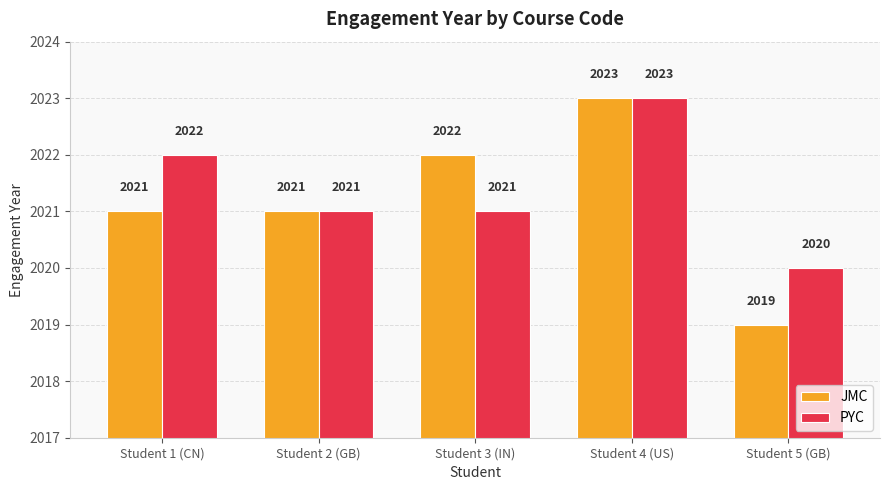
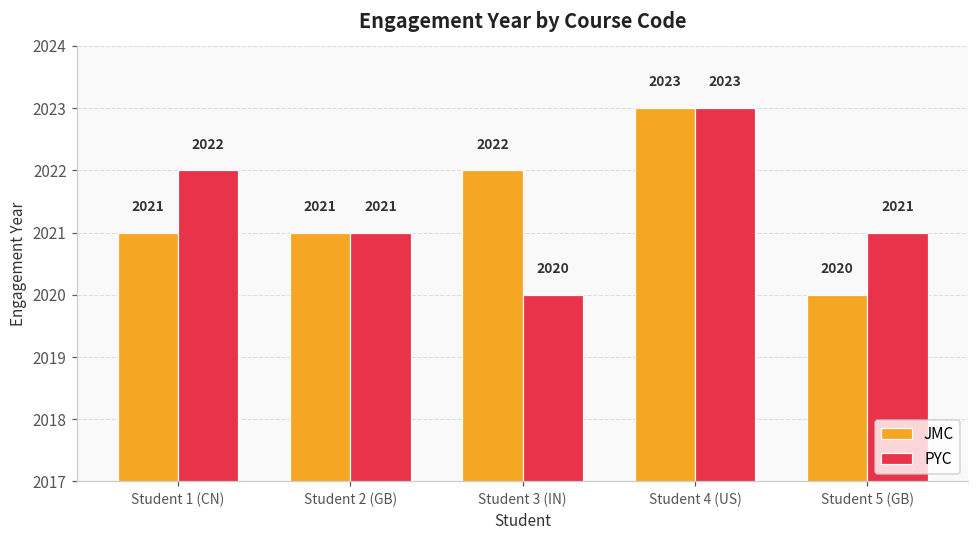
  {
    "JMC": {
      "Student 1 (CN)": 2021,
      "Student 2 (GB)": 2021,
      "Student 3 (IN)": 2022,
      "Student 4 (US)": 2023,
-     "Student 5 (GB)": 2019
+     "Student 5 (GB)": 2020
    },
    "PYC": {
      "Student 1 (CN)": 2022,
      "Student 2 (GB)": 2021,
-     "Student 3 (IN)": 2021,
+     "Student 3 (IN)": 2020,
      "Student 4 (US)": 2023,
-     "Student 5 (GB)": 2020
+     "Student 5 (GB)": 2021
    }
  }
